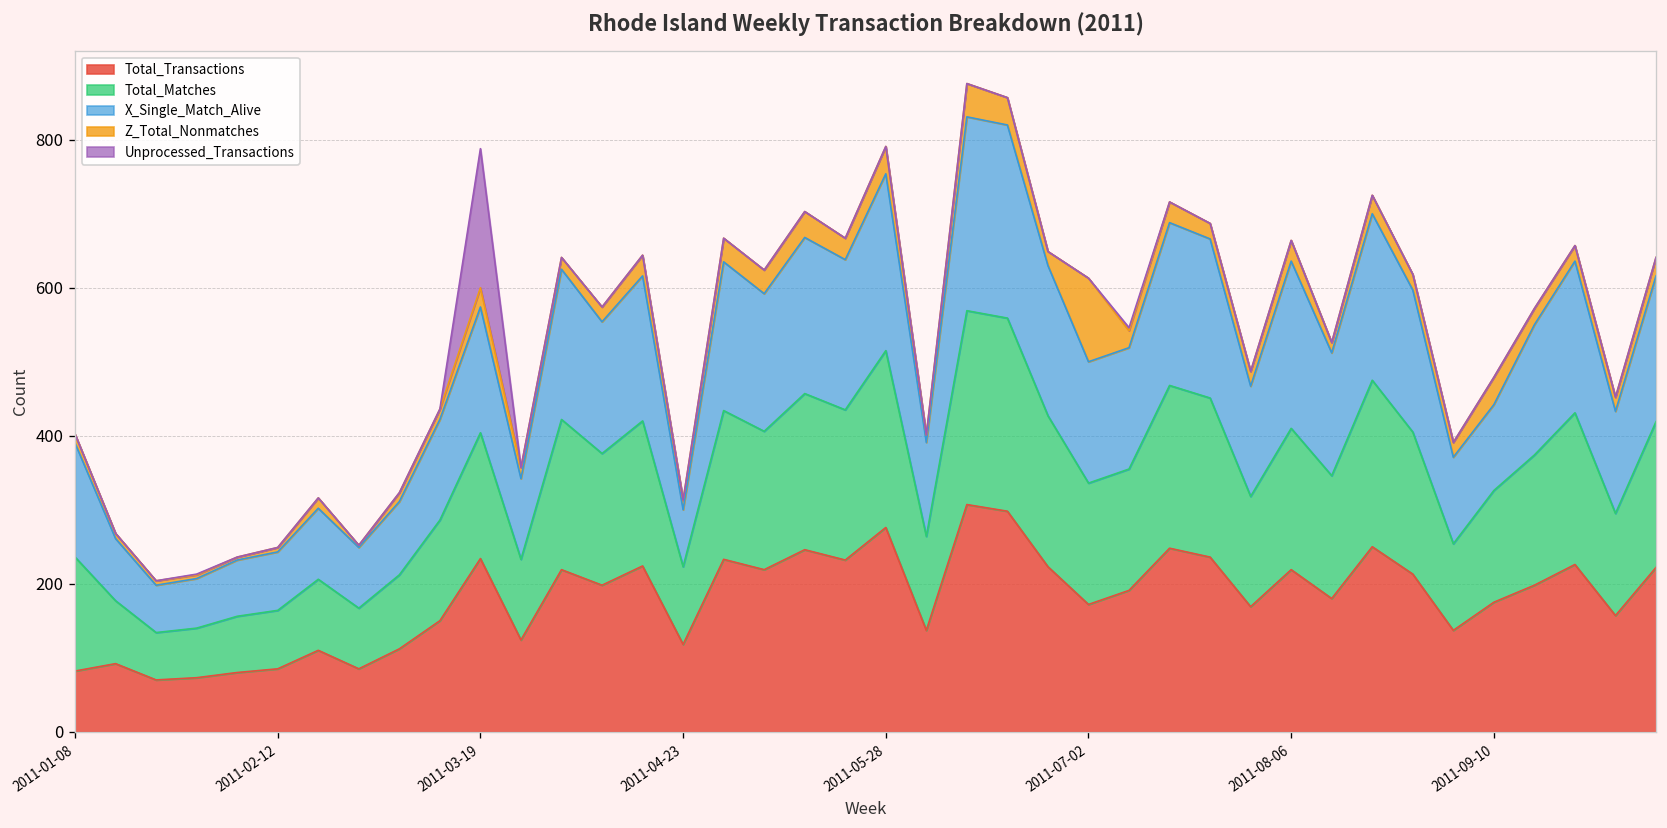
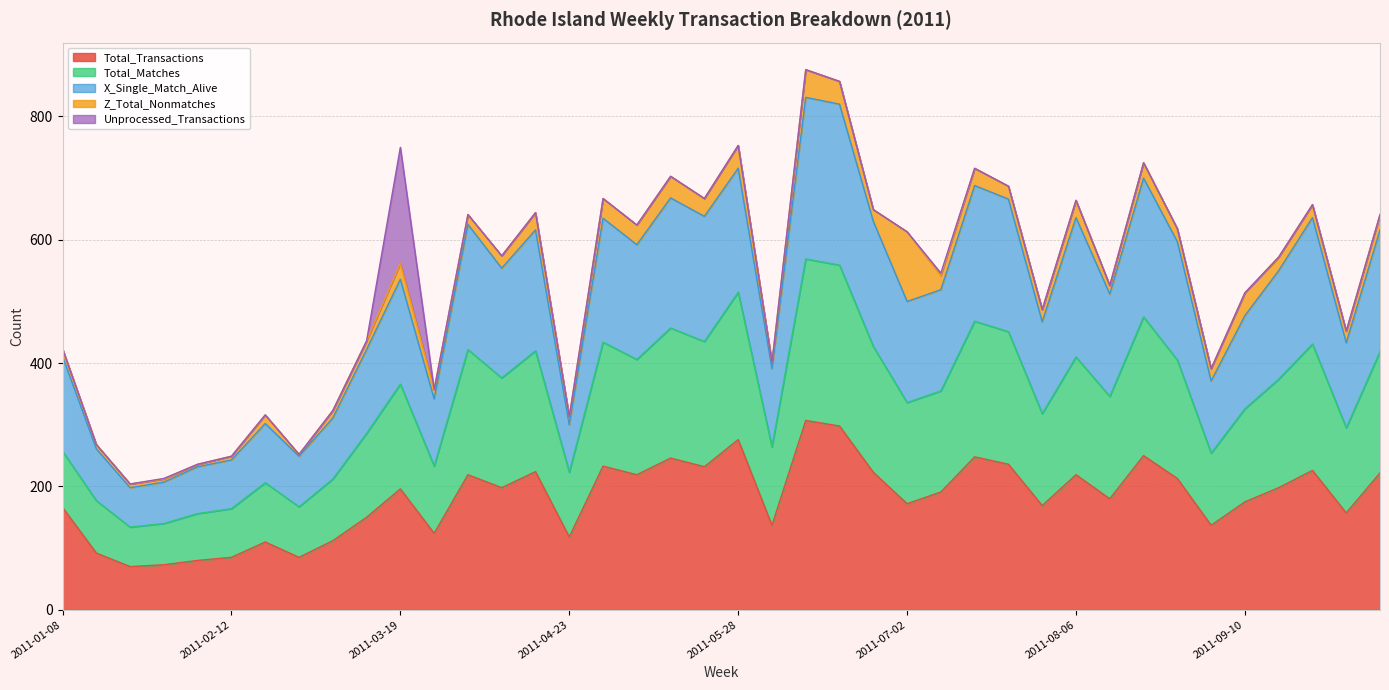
  {
    "Total_Transactions": {
-     "2011-01-08": 80,
+     "2011-01-08": 170,
      "2011-02-12": 90,
-     "2011-03-19": 230,
+     "2011-03-19": 200,
      "2011-04-23": 120,
      "2011-05-28": 280,
      "2011-07-02": 170,
      "2011-08-06": 220,
      "2011-09-10": 180
    },
    "Total_Matches": {
-     "2011-01-08": 150,
+     "2011-01-08": 90,
      "2011-02-12": 80,
      "2011-03-19": 170,
      "2011-04-23": 110,
      "2011-05-28": 240,
      "2011-07-02": 160,
      "2011-08-06": 190,
      "2011-09-10": 150
    },
    "X_Single_Match_Alive": {
      "2011-01-08": 150,
      "2011-02-12": 80,
      "2011-03-19": 170,
      "2011-04-23": 80,
-     "2011-05-28": 240,
+     "2011-05-28": 200,
      "2011-07-02": 160,
      "2011-08-06": 230,
-     "2011-09-10": 120
+     "2011-09-10": 150
    },
    "Z_Total_Nonmatches": {
      "2011-03-19": 30
    },
    "Unprocessed_Transactions": {
      "2011-03-19": 190
    }
  }
